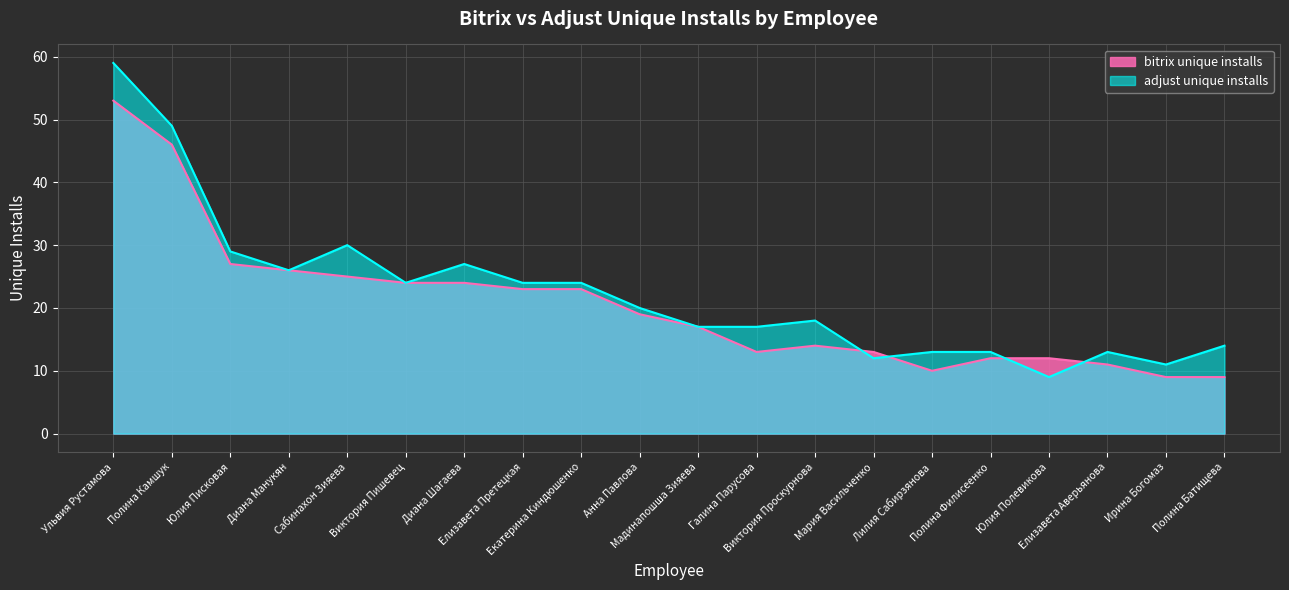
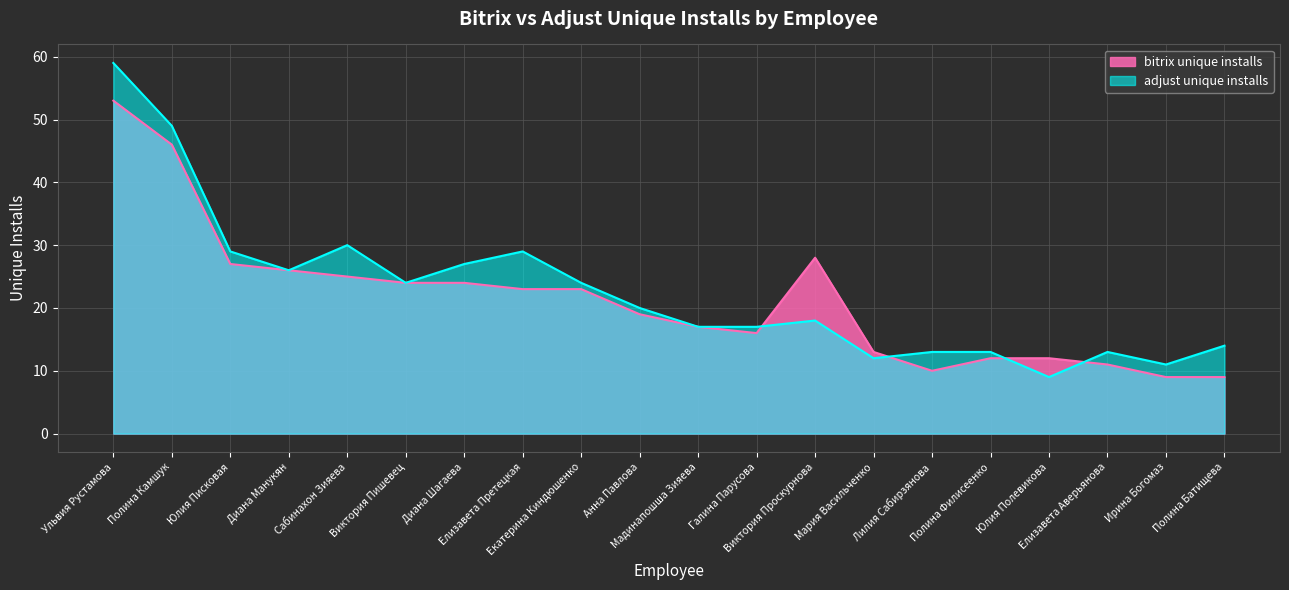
  {
    "bitrix unique installs": {
      "Ульвия Рустамова": 53,
      "Полина Камшук": 46,
      "Юлия Писковая": 27,
      "Сабинахон Зияева": 25,
      "Диана Шагаева": 24,
      "Елизавета Претецкая": 23,
      "Екатерина Киндюшенко": 23,
      "Анна Павлова": 19,
-     "Галина Парусова": 13,
-     "Виктория Проскурнова": 14,
+     "Галина Парусова": 16,
+     "Виктория Проскурнова": 28,
      "Мария Васильченко": 13,
      "Лилия Сабирзянова": 10,
      "Полина Филисеенко": 12,
      "Юлия Полевикова": 12,
      "Елизавета Аверьянова": 11,
      "Ирина Богомаз": 9,
      "Полина Батищева": 9
    },
    "adjust unique installs": {
      "Ульвия Рустамова": 59,
      "Полина Камшук": 49,
      "Юлия Писковая": 29,
      "Сабинахон Зияева": 30,
      "Диана Шагаева": 27,
-     "Елизавета Претецкая": 24,
+     "Елизавета Претецкая": 29,
      "Екатерина Киндюшенко": 24,
      "Анна Павлова": 20,
      "Галина Парусова": 17,
      "Виктория Проскурнова": 18,
      "Мария Васильченко": 12,
      "Лилия Сабирзянова": 13,
      "Полина Филисеенко": 13,
      "Юлия Полевикова": 9,
      "Елизавета Аверьянова": 13,
      "Ирина Богомаз": 11,
      "Полина Батищева": 14
    }
  }
